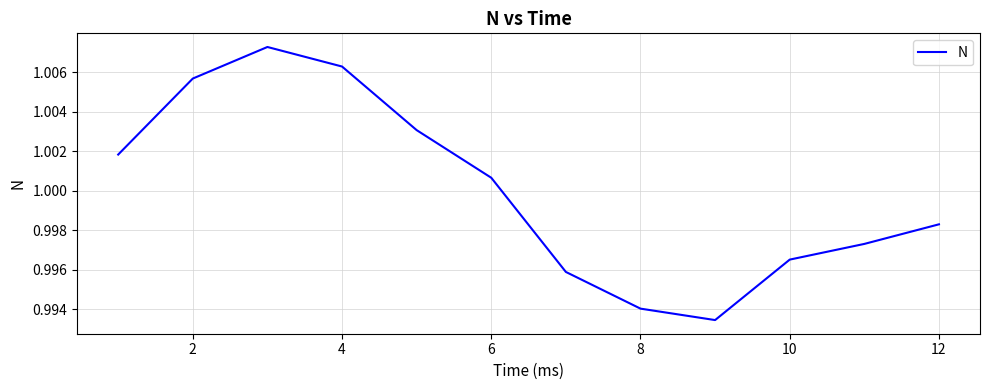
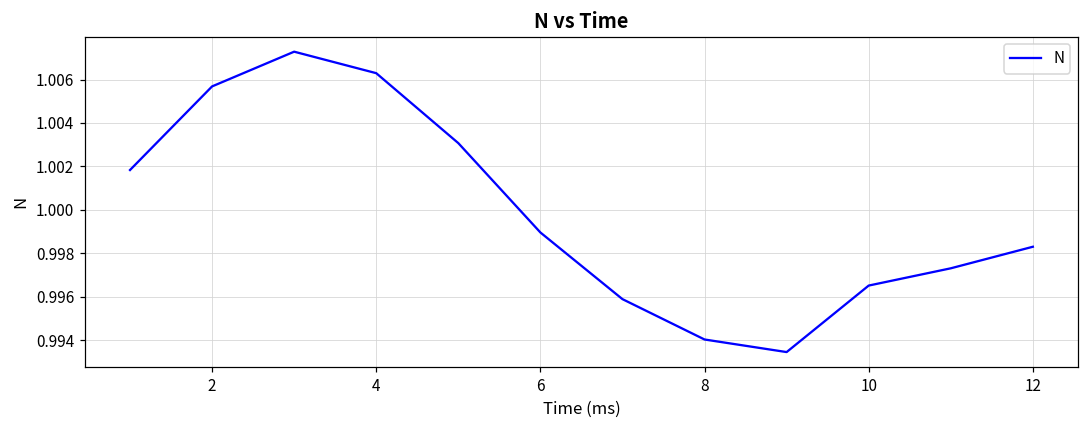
  {
    "2": 1.0057,
    "4": 1.0063,
-   "6": 1.0007,
+   "6": 0.9990,
    "8": 0.9940,
    "10": 0.9965,
    "12": 0.9983
  }
